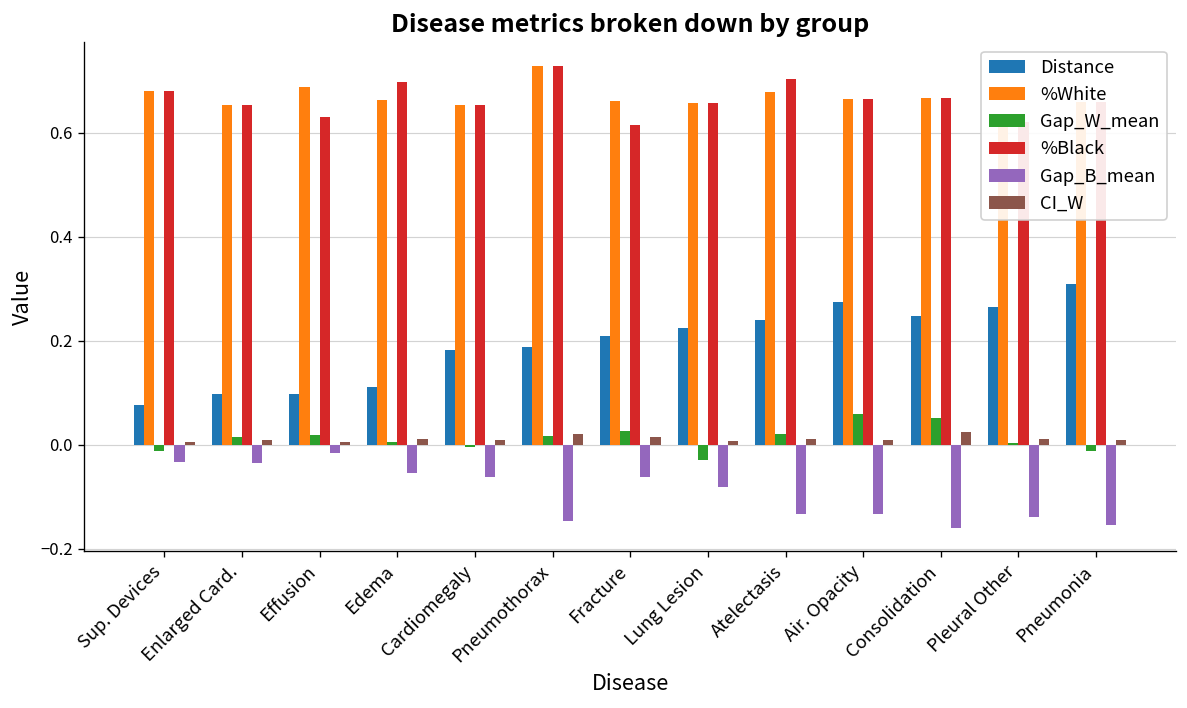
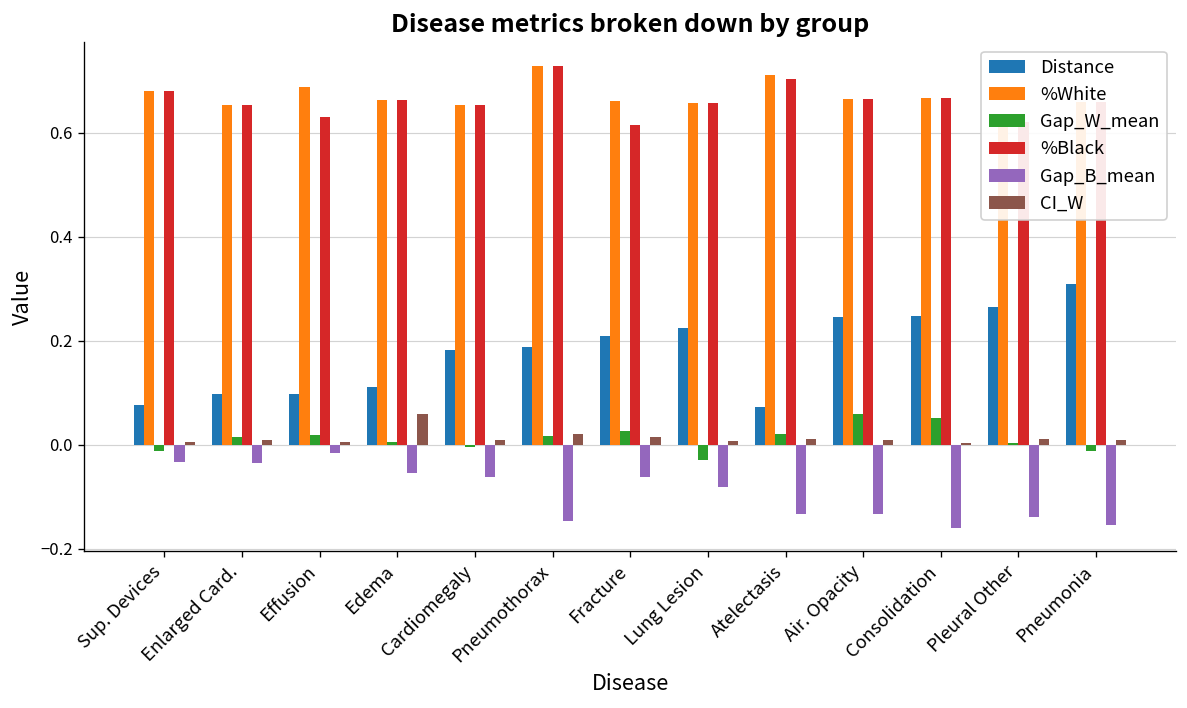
  {
    "Distance": {
      "Sup. Devices": 0.08,
      "Enlarged Card.": 0.10,
      "Effusion": 0.10,
      "Edema": 0.11,
      "Cardiomegaly": 0.18,
      "Pneumothorax": 0.19,
      "Fracture": 0.21,
      "Lung Lesion": 0.22,
-     "Atelectasis": 0.24,
-     "Air. Opacity": 0.28,
+     "Atelectasis": 0.07,
+     "Air. Opacity": 0.25,
      "Consolidation": 0.25,
      "Pleural Other": 0.26,
      "Pneumonia": 0.31
    },
    "%White": {
      "Sup. Devices": 0.68,
      "Enlarged Card.": 0.65,
      "Effusion": 0.69,
      "Edema": 0.66,
      "Cardiomegaly": 0.65,
      "Pneumothorax": 0.73,
      "Fracture": 0.66,
      "Lung Lesion": 0.66,
-     "Atelectasis": 0.68,
+     "Atelectasis": 0.71,
      "Air. Opacity": 0.67,
      "Consolidation": 0.67
    },
    "Gap_W_mean": {
      "Sup. Devices": -0.01,
      "Enlarged Card.": 0.01,
      "Effusion": 0.02,
      "Edema": 0.01,
      "Pneumothorax": 0.02,
      "Fracture": 0.03,
      "Lung Lesion": -0.03,
      "Atelectasis": 0.02,
      "Air. Opacity": 0.06,
      "Consolidation": 0.05,
      "Pneumonia": -0.01
    },
    "%Black": {
      "Sup. Devices": 0.68,
      "Enlarged Card.": 0.65,
      "Effusion": 0.63,
-     "Edema": 0.70,
+     "Edema": 0.66,
      "Cardiomegaly": 0.65,
      "Pneumothorax": 0.73,
      "Fracture": 0.61,
      "Lung Lesion": 0.66,
      "Atelectasis": 0.70,
      "Air. Opacity": 0.67,
      "Consolidation": 0.67
    },
    "Gap_B_mean": {
      "Sup. Devices": -0.03,
      "Enlarged Card.": -0.04,
      "Effusion": -0.02,
      "Edema": -0.05,
      "Cardiomegaly": -0.06,
      "Pneumothorax": -0.15,
      "Fracture": -0.06,
      "Lung Lesion": -0.08,
      "Atelectasis": -0.13,
      "Air. Opacity": -0.13,
      "Consolidation": -0.16,
      "Pleural Other": -0.14,
      "Pneumonia": -0.15
    },
    "CI_W": {
      "Enlarged Card.": 0.01,
      "Effusion": 0.01,
-     "Edema": 0.01,
+     "Edema": 0.06,
      "Cardiomegaly": 0.01,
      "Pneumothorax": 0.02,
      "Fracture": 0.02,
      "Lung Lesion": 0.01,
      "Atelectasis": 0.01,
      "Air. Opacity": 0.01,
-     "Consolidation": 0.02,
+     "Consolidation": 0.00,
      "Pleural Other": 0.01,
      "Pneumonia": 0.01
    }
  }
